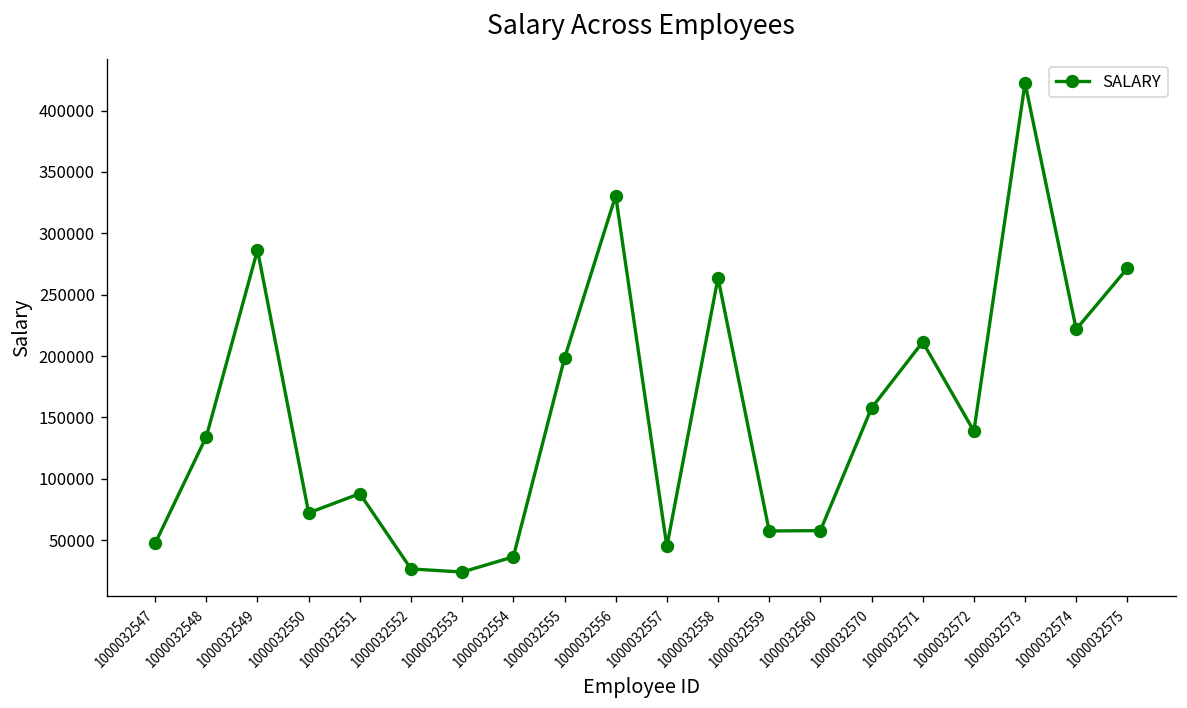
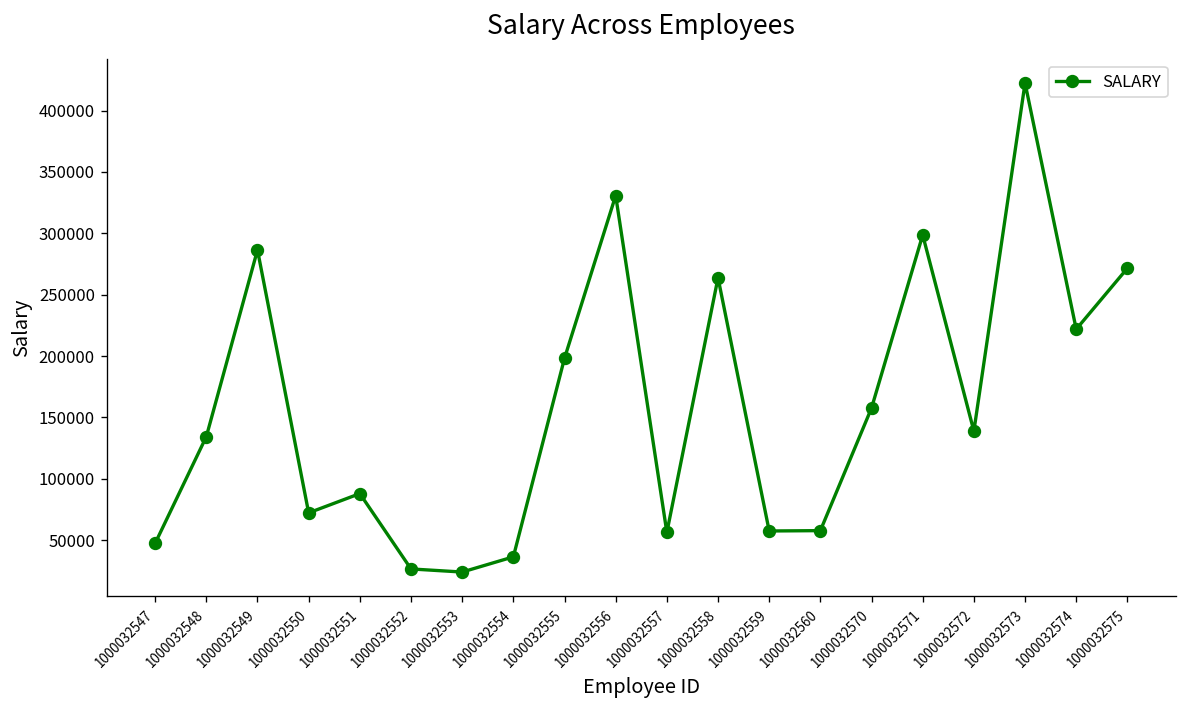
  {
    "1000032547": 47000,
    "1000032548": 134000,
    "1000032549": 286000,
    "1000032550": 72000,
    "1000032551": 88000,
    "1000032552": 27000,
    "1000032553": 24000,
    "1000032554": 36000,
    "1000032555": 198000,
    "1000032556": 331000,
-   "1000032557": 45000,
+   "1000032557": 56000,
    "1000032558": 264000,
    "1000032559": 58000,
    "1000032560": 58000,
    "1000032570": 158000,
-   "1000032571": 211000,
+   "1000032571": 299000,
    "1000032572": 139000,
    "1000032573": 422000,
    "1000032574": 222000,
    "1000032575": 272000
  }
